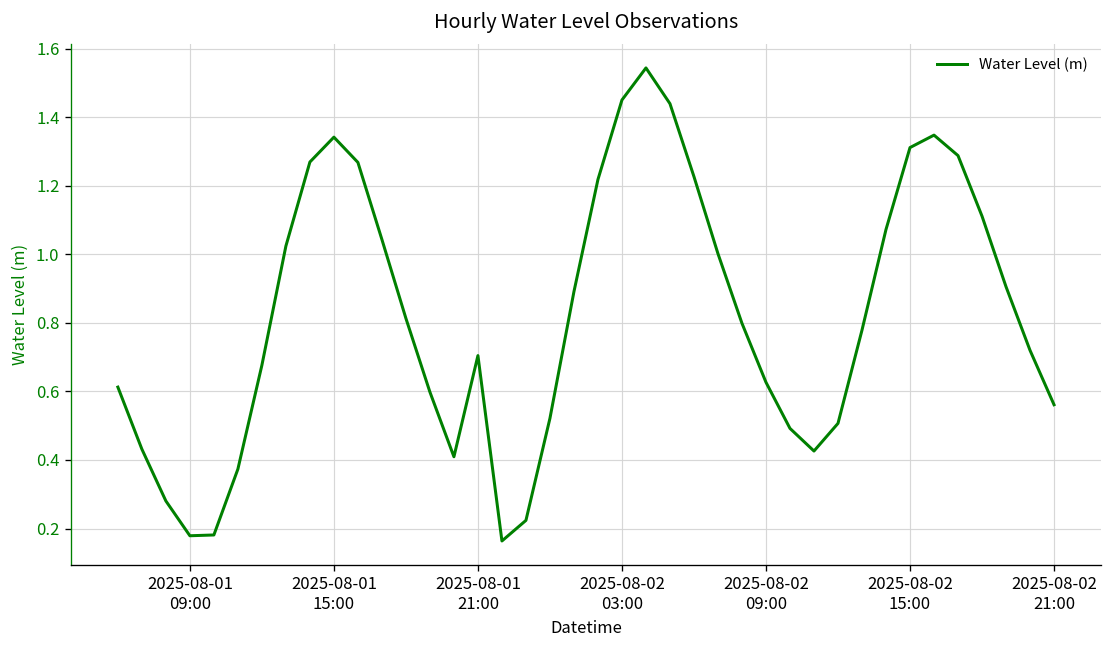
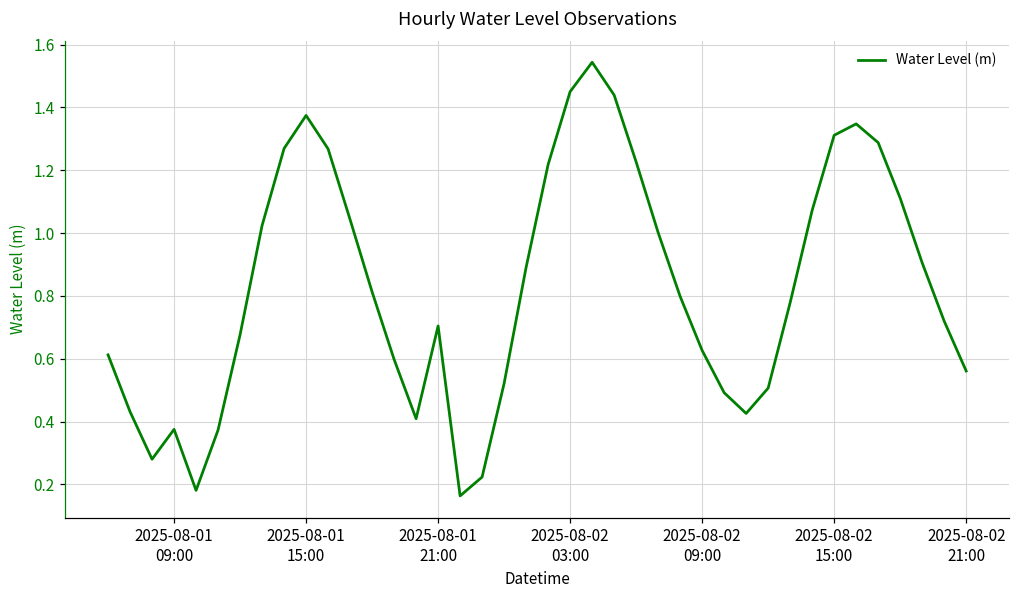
  {
-   "2025-08-01 09:00": 0.18,
-   "2025-08-01 15:00": 1.34,
+   "2025-08-01 09:00": 0.38,
+   "2025-08-01 15:00": 1.37,
    "2025-08-01 21:00": 0.70,
    "2025-08-02 03:00": 1.45,
    "2025-08-02 09:00": 0.63,
    "2025-08-02 15:00": 1.31,
    "2025-08-02 21:00": 0.56
  }
